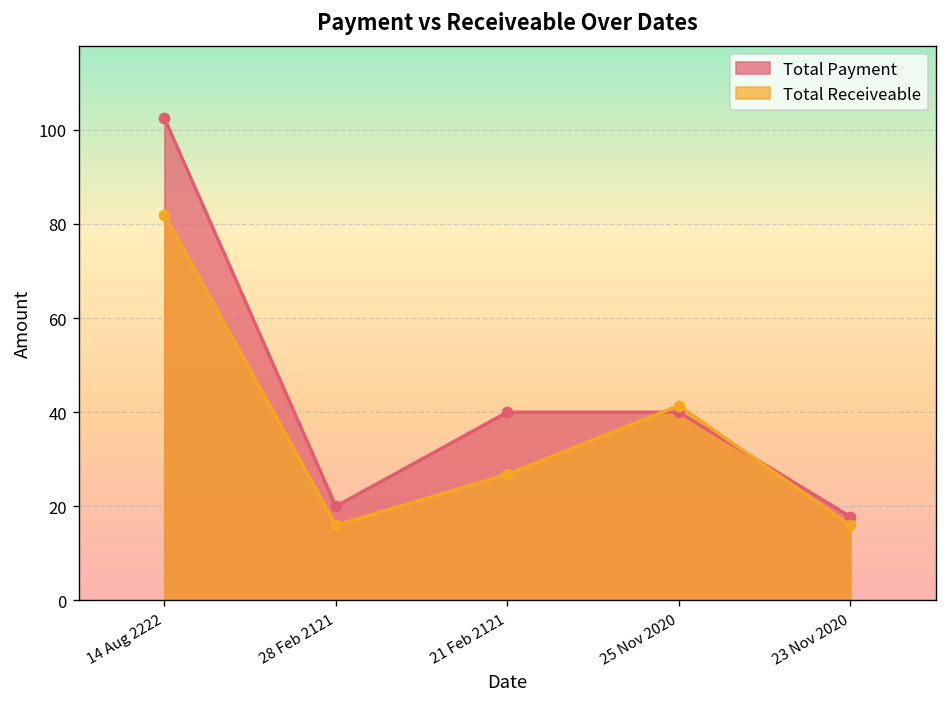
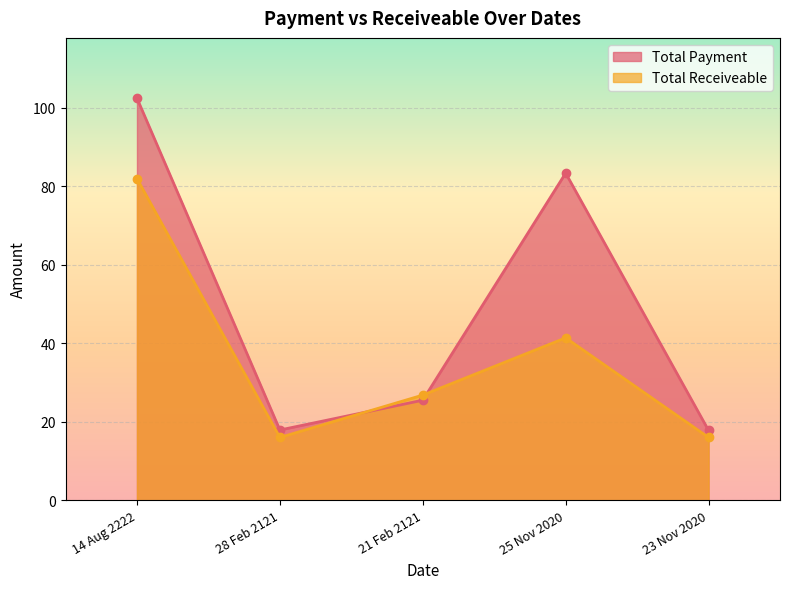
  {
    "Total Payment": {
      "14 Aug 2222": 103,
-     "28 Feb 2121": 20,
-     "21 Feb 2121": 40,
-     "25 Nov 2020": 40,
+     "28 Feb 2121": 18,
+     "21 Feb 2121": 26,
+     "25 Nov 2020": 83,
      "23 Nov 2020": 18
    },
    "Total Receiveable": {
      "14 Aug 2222": 82,
      "28 Feb 2121": 16,
      "21 Feb 2121": 27,
      "25 Nov 2020": 41,
      "23 Nov 2020": 16
    }
  }
